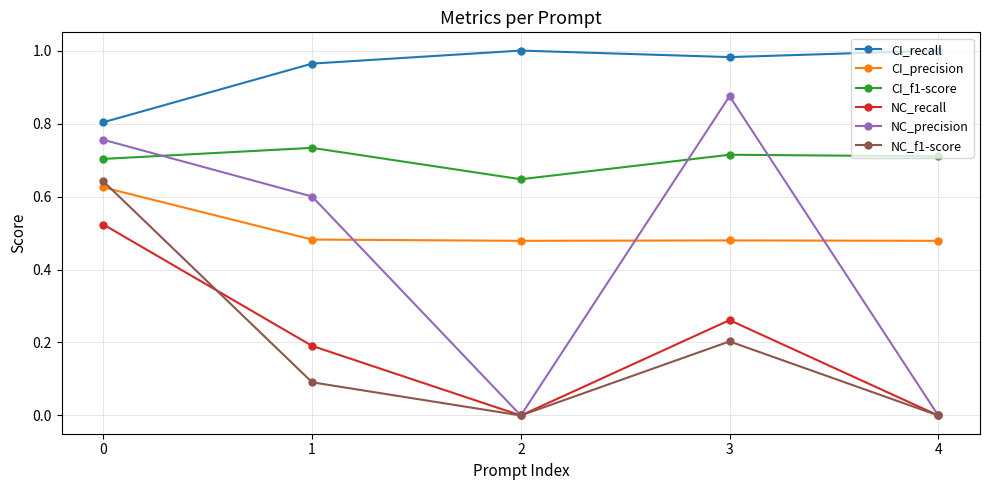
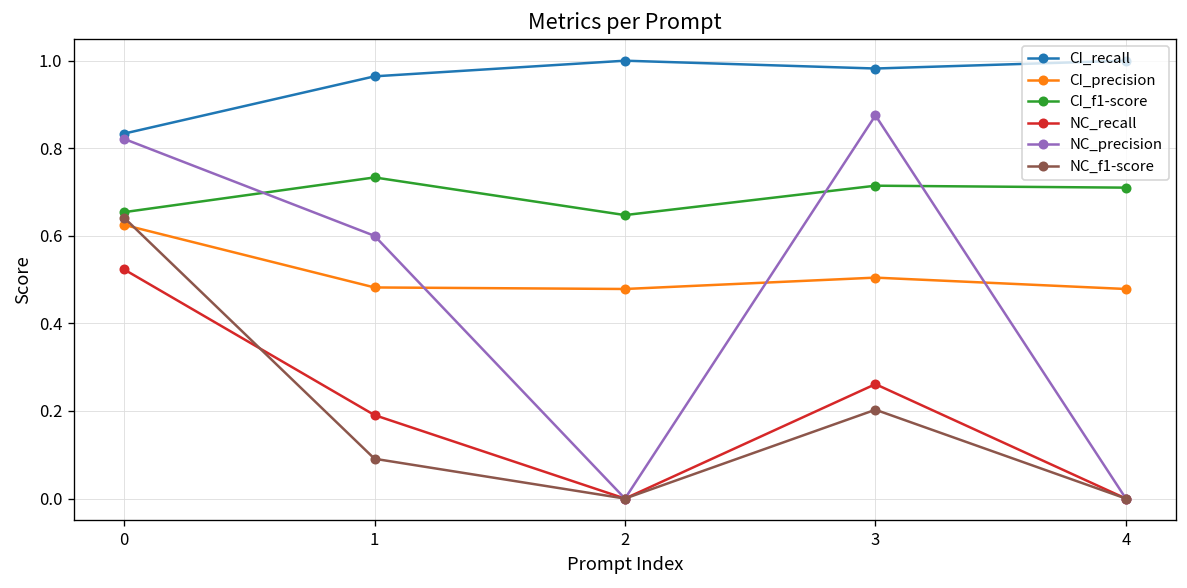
  {
    "CI_recall": {
-     "0": 0.80,
+     "0": 0.83,
      "1": 0.96,
      "2": 1.00,
      "3": 0.98
    },
    "CI_precision": {
      "0": 0.63,
      "1": 0.48,
      "2": 0.48,
-     "3": 0.48,
+     "3": 0.50,
      "4": 0.48
    },
    "CI_f1-score": {
-     "0": 0.70,
+     "0": 0.65,
      "1": 0.73,
      "2": 0.65,
      "3": 0.71
    },
    "NC_recall": {
      "0": 0.52,
      "1": 0.19,
      "3": 0.26
    },
    "NC_precision": {
-     "0": 0.76,
+     "0": 0.82,
      "1": 0.60,
      "3": 0.88
    },
    "NC_f1-score": {
      "0": 0.64,
      "1": 0.09,
      "3": 0.20
    }
  }
